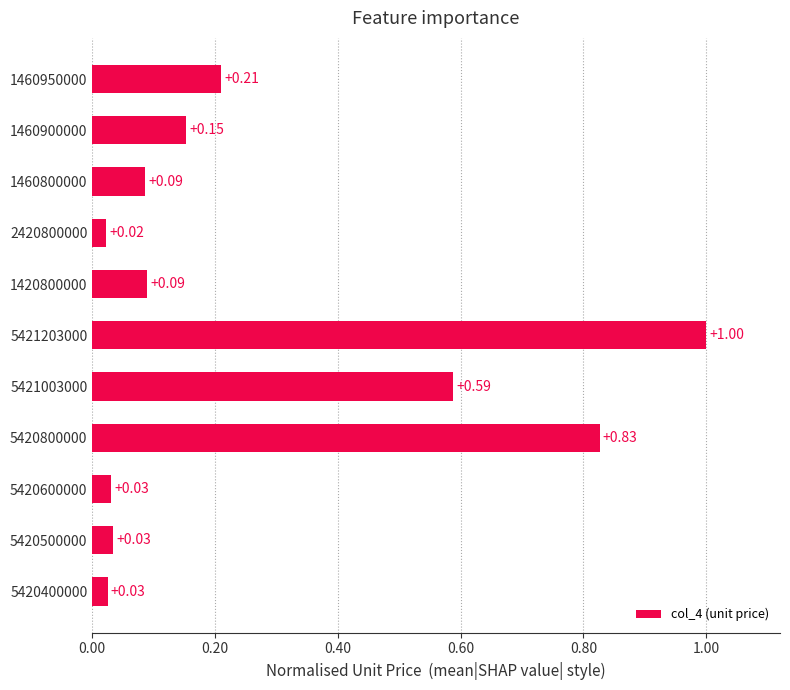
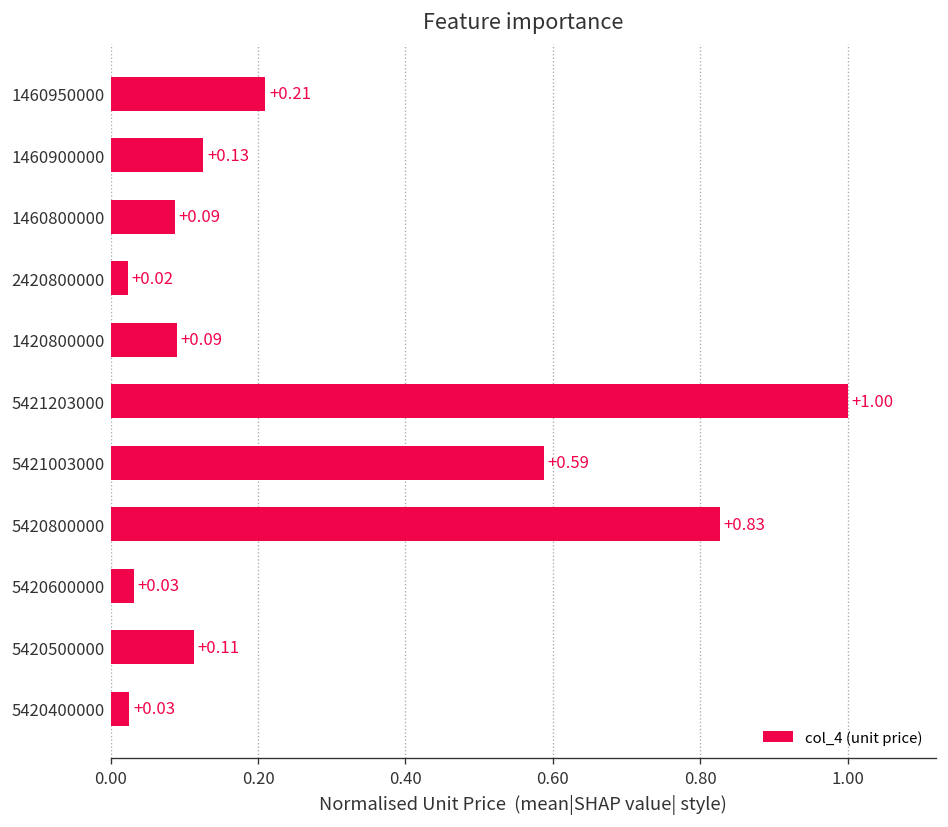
  {
    "1460950000": "+0.21",
-   "1460900000": "+0.15",
+   "1460900000": "+0.13",
    "1460800000": "+0.09",
    "2420800000": "+0.02",
    "1420800000": "+0.09",
    "5421203000": "+1.00",
    "5421003000": "+0.59",
    "5420800000": "+0.83",
    "5420600000": "+0.03",
-   "5420500000": "+0.03",
+   "5420500000": "+0.11",
    "5420400000": "+0.03"
  }
